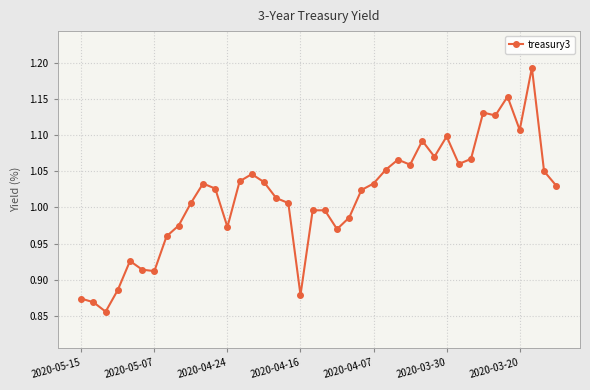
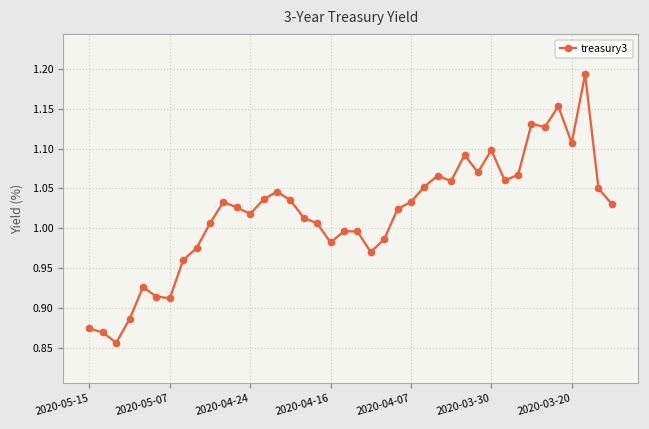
  {
    "2020-05-15": 0.87,
    "2020-05-07": 0.91,
-   "2020-04-24": 0.97,
-   "2020-04-16": 0.88,
+   "2020-04-24": 1.02,
+   "2020-04-16": 0.98,
    "2020-04-07": 1.03,
    "2020-03-30": 1.10,
    "2020-03-20": 1.11
  }
